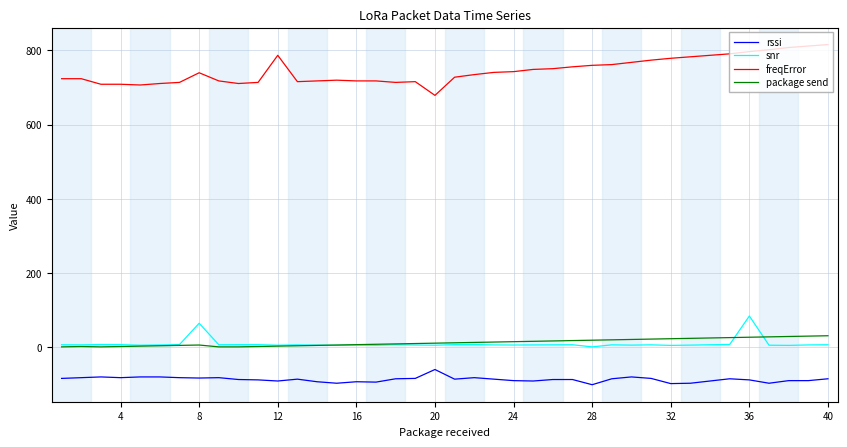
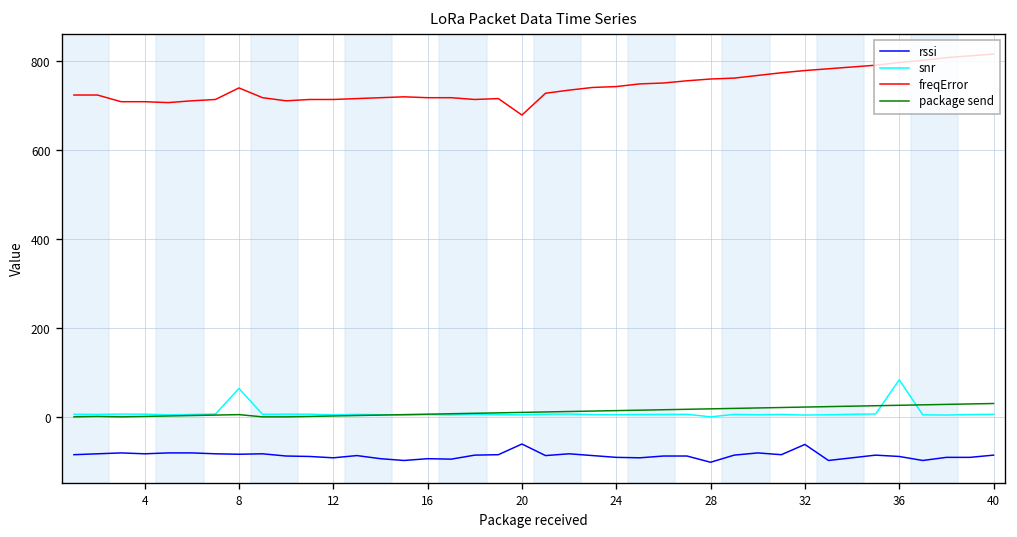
  {
    "rssi": {
      "4": -80,
      "8": -80,
      "12": -90,
      "16": -90,
      "20": -60,
      "24": -90,
      "28": -100,
-     "32": -100,
+     "32": -60,
      "36": -90,
      "40": -90
    },
    "snr": {
      "8": 60,
      "24": 10,
      "28": 0,
      "32": 10,
      "36": 80,
      "40": 10
    },
    "freqError": {
      "4": 710,
      "8": 740,
-     "12": 790,
+     "12": 710,
      "16": 720,
      "20": 680,
      "24": 740,
      "28": 760,
      "32": 780
    },
    "package send": {
      "8": 10,
      "24": 20,
      "28": 20,
      "32": 20,
      "36": 30,
      "40": 30
    }
  }
